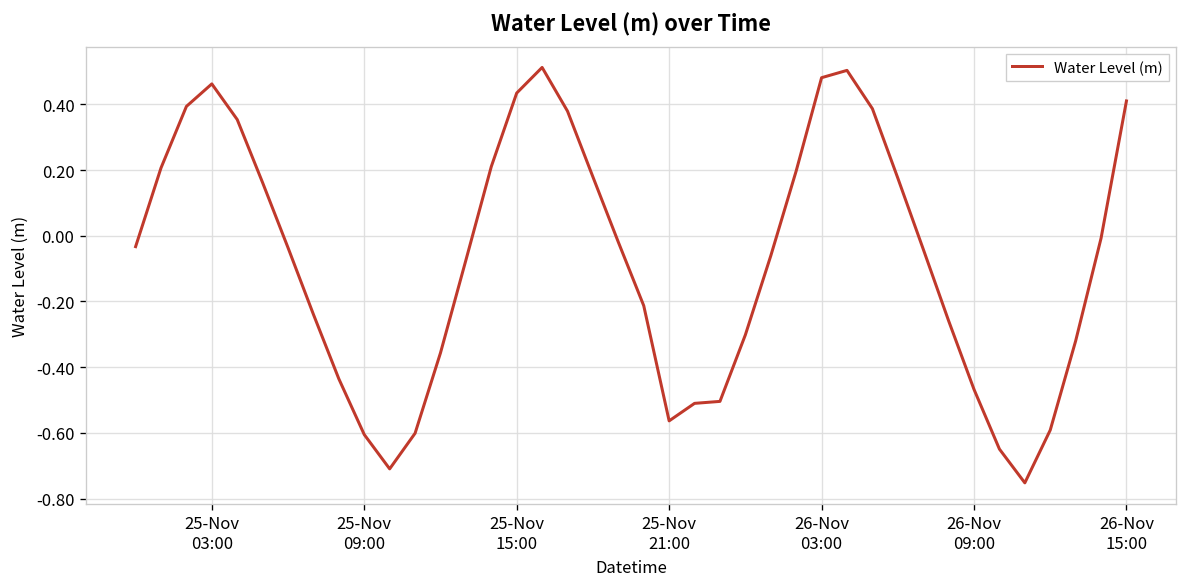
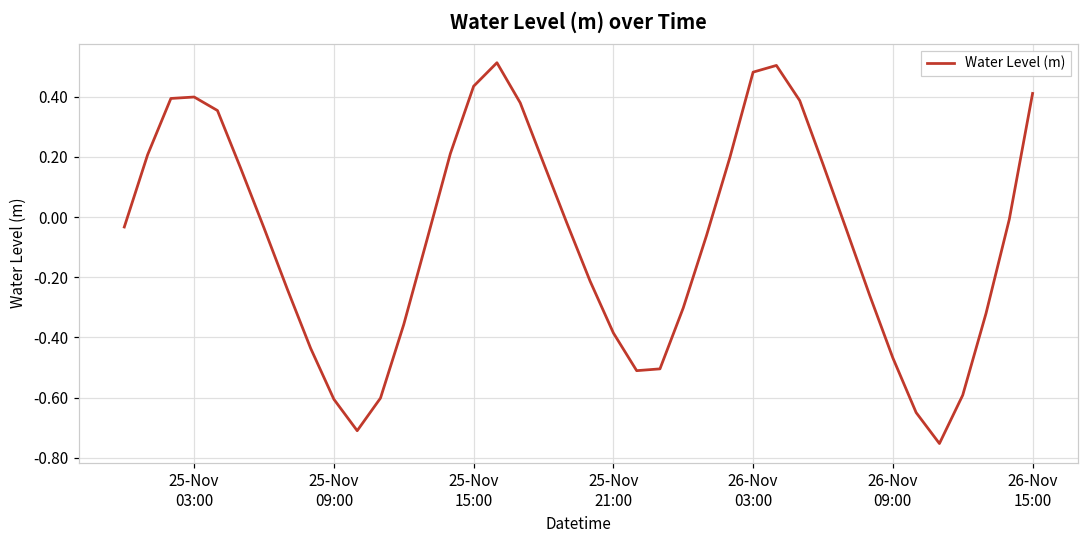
  {
-   "25-Nov 03:00": 0.46,
+   "25-Nov 03:00": 0.40,
    "25-Nov 09:00": -0.61,
    "25-Nov 15:00": 0.43,
-   "25-Nov 21:00": -0.56,
+   "25-Nov 21:00": -0.38,
    "26-Nov 03:00": 0.48,
    "26-Nov 09:00": -0.47,
    "26-Nov 15:00": 0.41
  }
